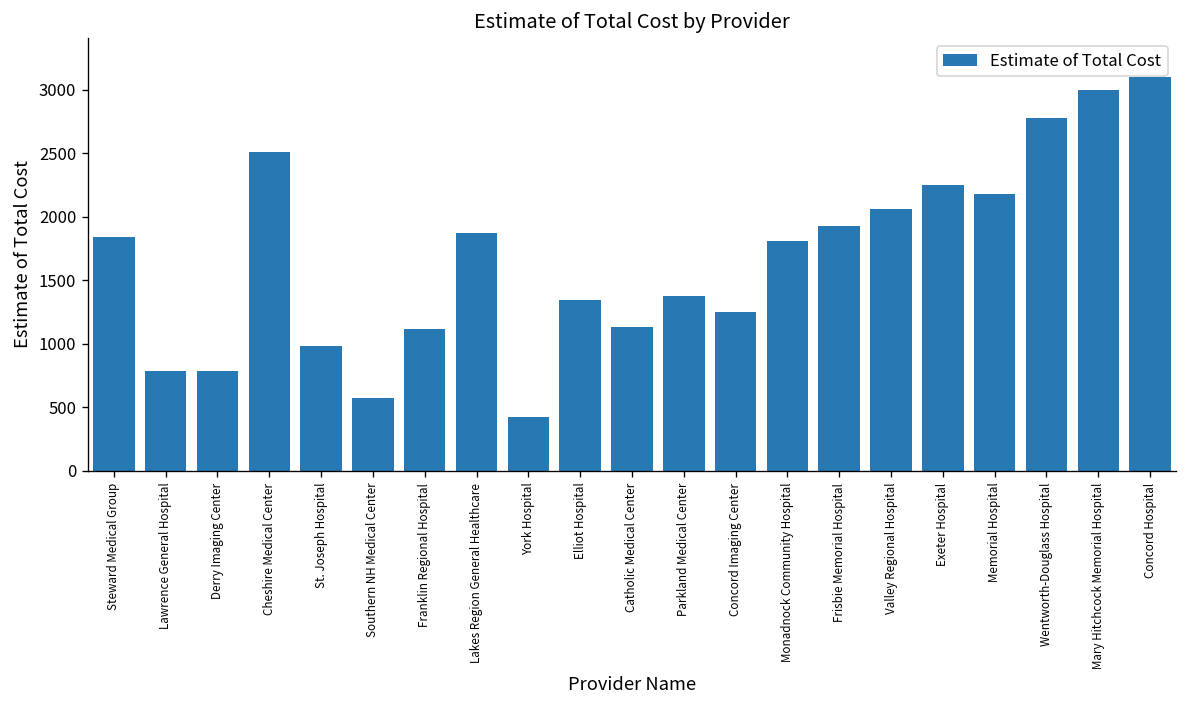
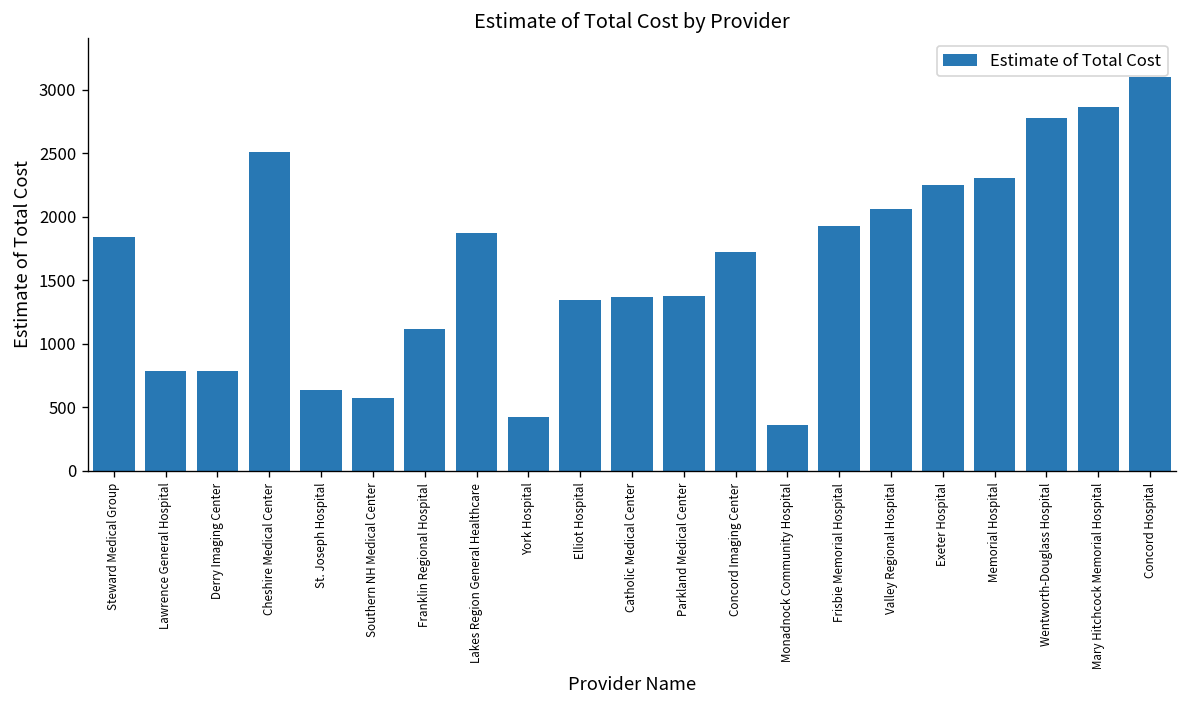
  {
    "Steward Medical Group": 1850,
    "Lawrence General Hospital": 790,
    "Derry Imaging Center": 790,
    "Cheshire Medical Center": 2510,
-   "St. Joseph Hospital": 980,
+   "St. Joseph Hospital": 640,
    "Southern NH Medical Center": 580,
    "Franklin Regional Hospital": 1120,
    "Lakes Region General Healthcare": 1880,
    "York Hospital": 430,
    "Elliot Hospital": 1350,
-   "Catholic Medical Center": 1140,
+   "Catholic Medical Center": 1370,
    "Parkland Medical Center": 1380,
-   "Concord Imaging Center": 1250,
-   "Monadnock Community Hospital": 1810,
+   "Concord Imaging Center": 1720,
+   "Monadnock Community Hospital": 360,
    "Frisbie Memorial Hospital": 1930,
    "Valley Regional Hospital": 2060,
    "Exeter Hospital": 2250,
-   "Memorial Hospital": 2180,
+   "Memorial Hospital": 2300,
    "Wentworth-Douglass Hospital": 2780,
-   "Mary Hitchcock Memorial Hospital": 3000,
+   "Mary Hitchcock Memorial Hospital": 2870,
    "Concord Hospital": 3100
  }
